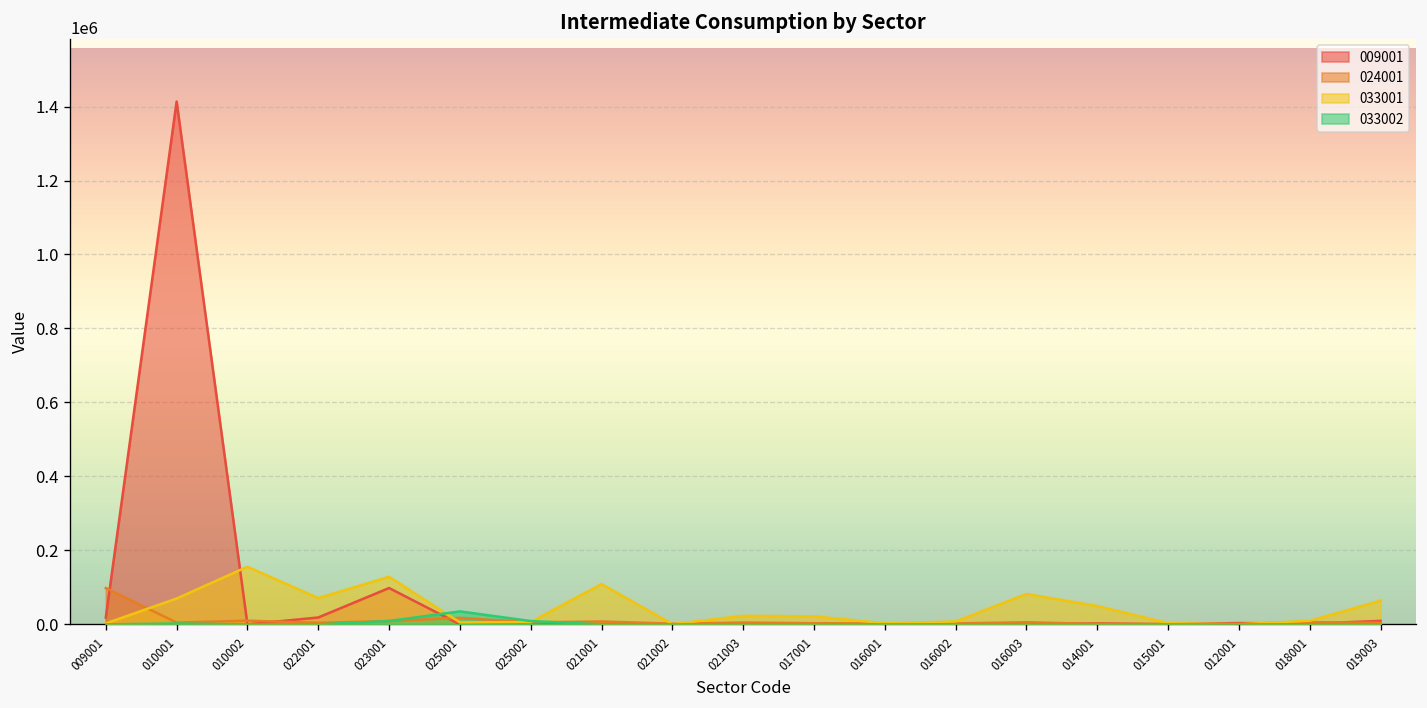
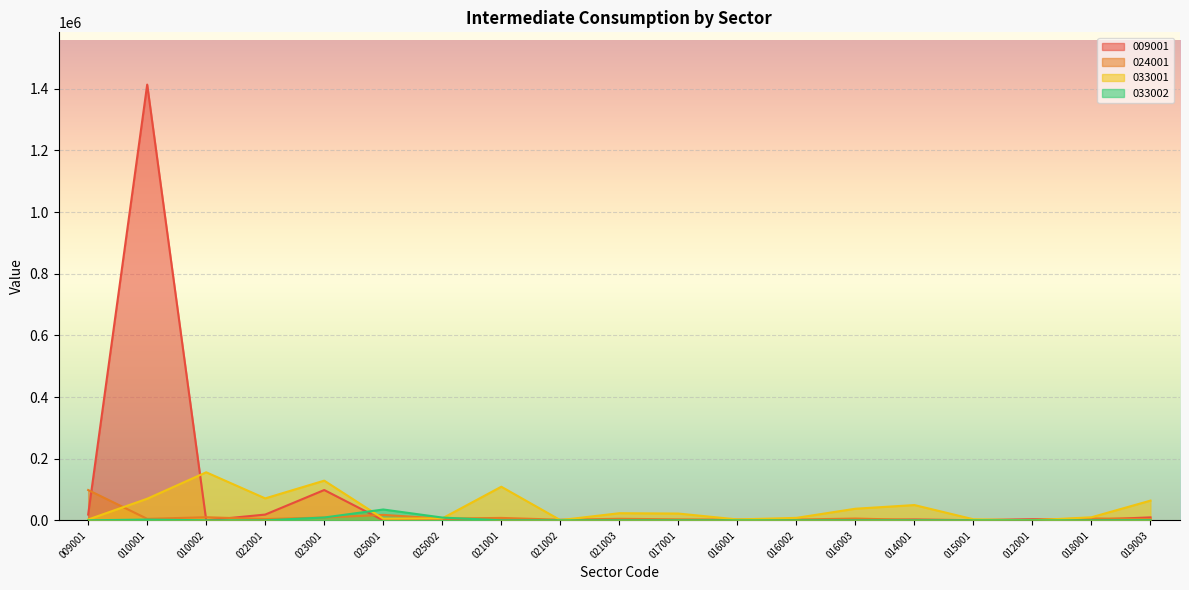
  {
    "033001": {
      "010001": 70000,
      "010002": 160000,
      "022001": 70000,
      "023001": 130000,
      "021001": 110000,
      "021003": 20000,
      "017001": 20000,
-     "016003": 80000,
+     "016003": 40000,
      "014001": 50000,
      "019003": 60000
    },
    "033002": {
      "025001": 40000
    }
  }
